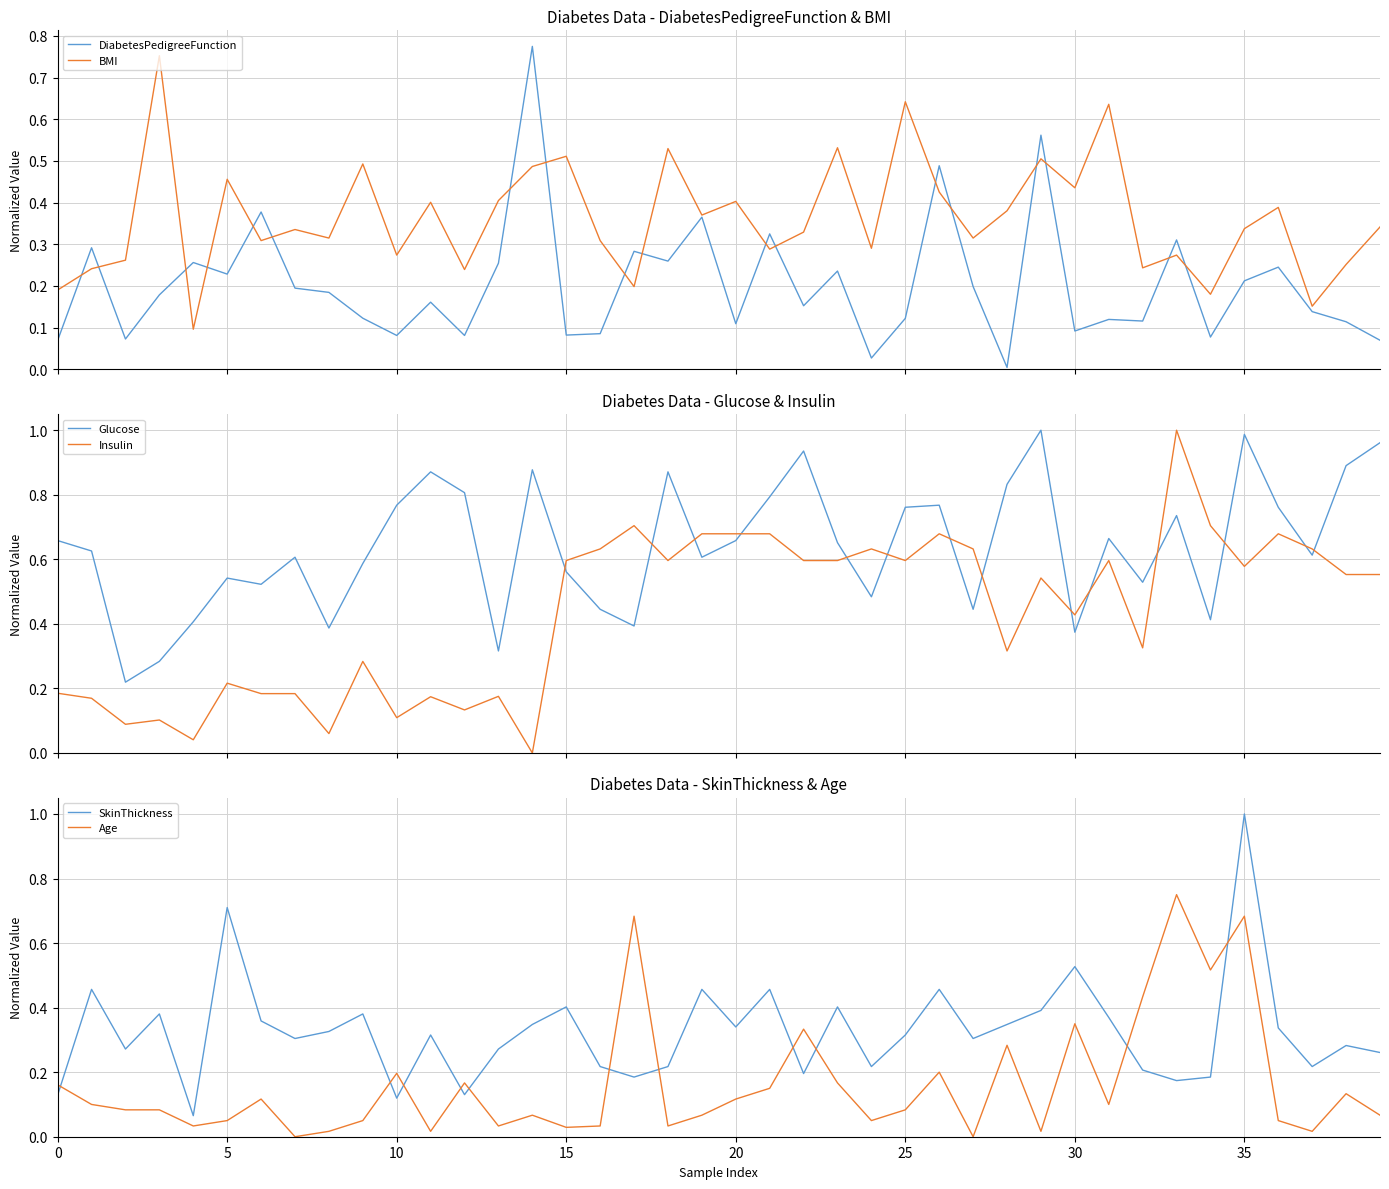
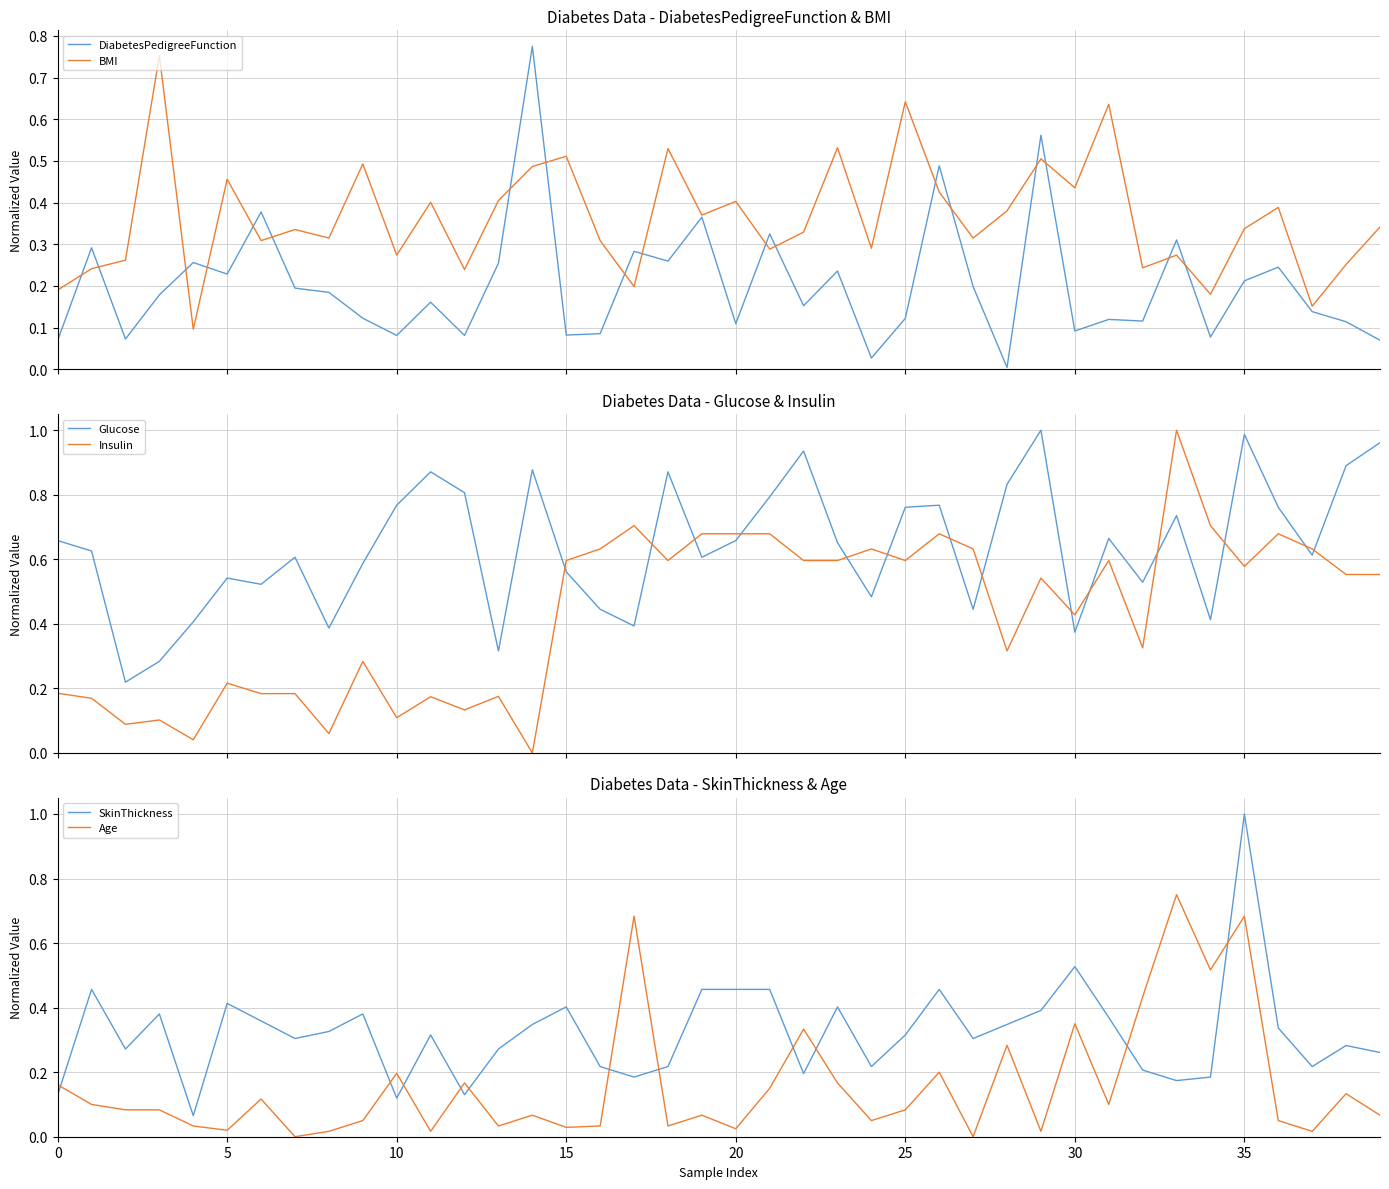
  {
    "Diabetes Data - SkinThickness & Age": {
      "SkinThickness": {
        "0": 0.13,
-       "5": 0.71,
+       "5": 0.41,
        "10": 0.12,
        "15": 0.40,
-       "20": 0.34,
+       "20": 0.46,
        "25": 0.32,
        "30": 0.53,
        "35": 1.00
      },
      "Age": {
        "0": 0.16,
-       "5": 0.05,
+       "5": 0.02,
        "10": 0.20,
        "15": 0.03,
-       "20": 0.12,
+       "20": 0.02,
        "25": 0.08,
        "30": 0.35,
        "35": 0.68
      }
    }
  }
